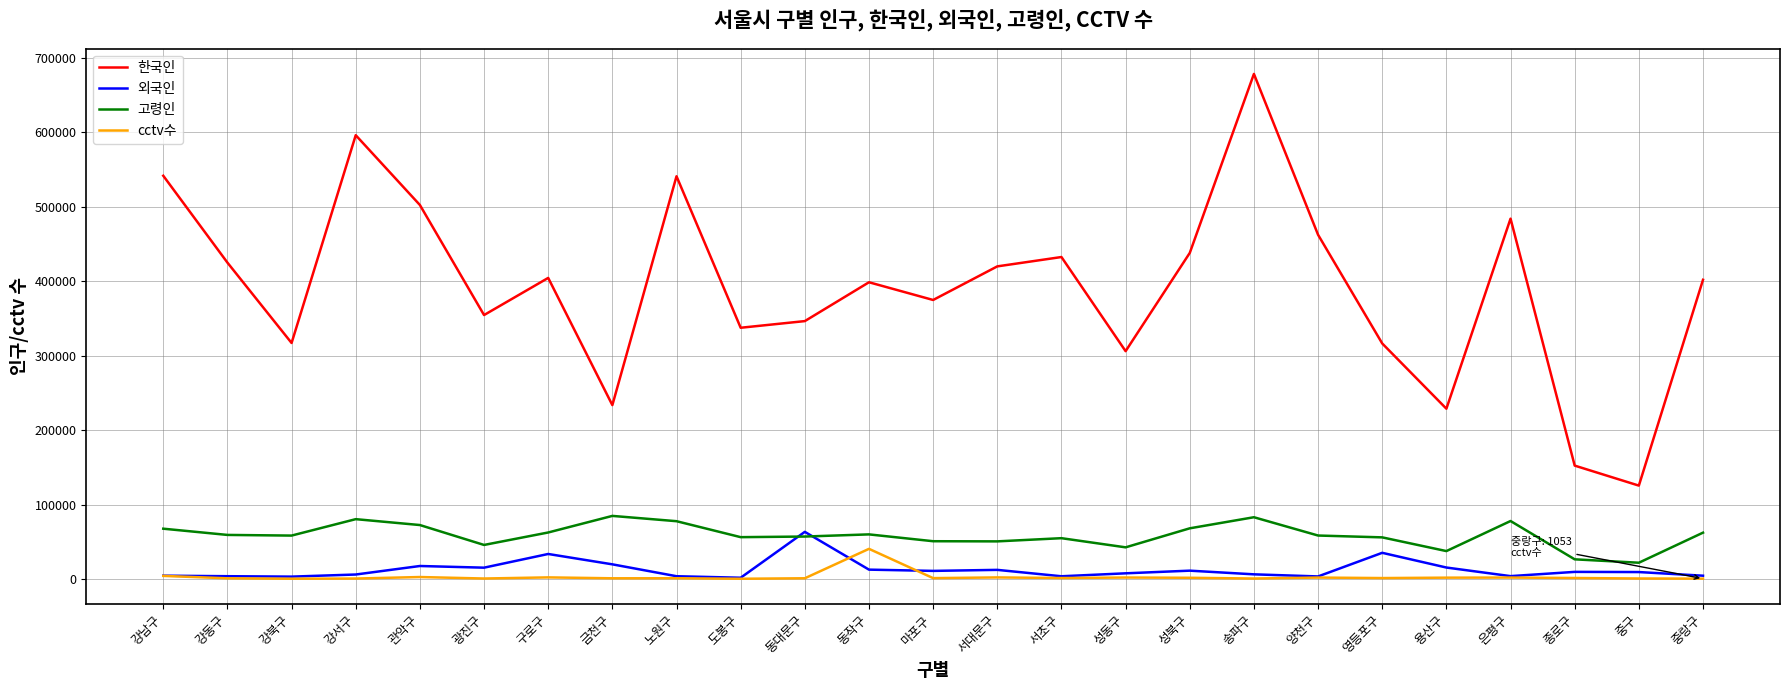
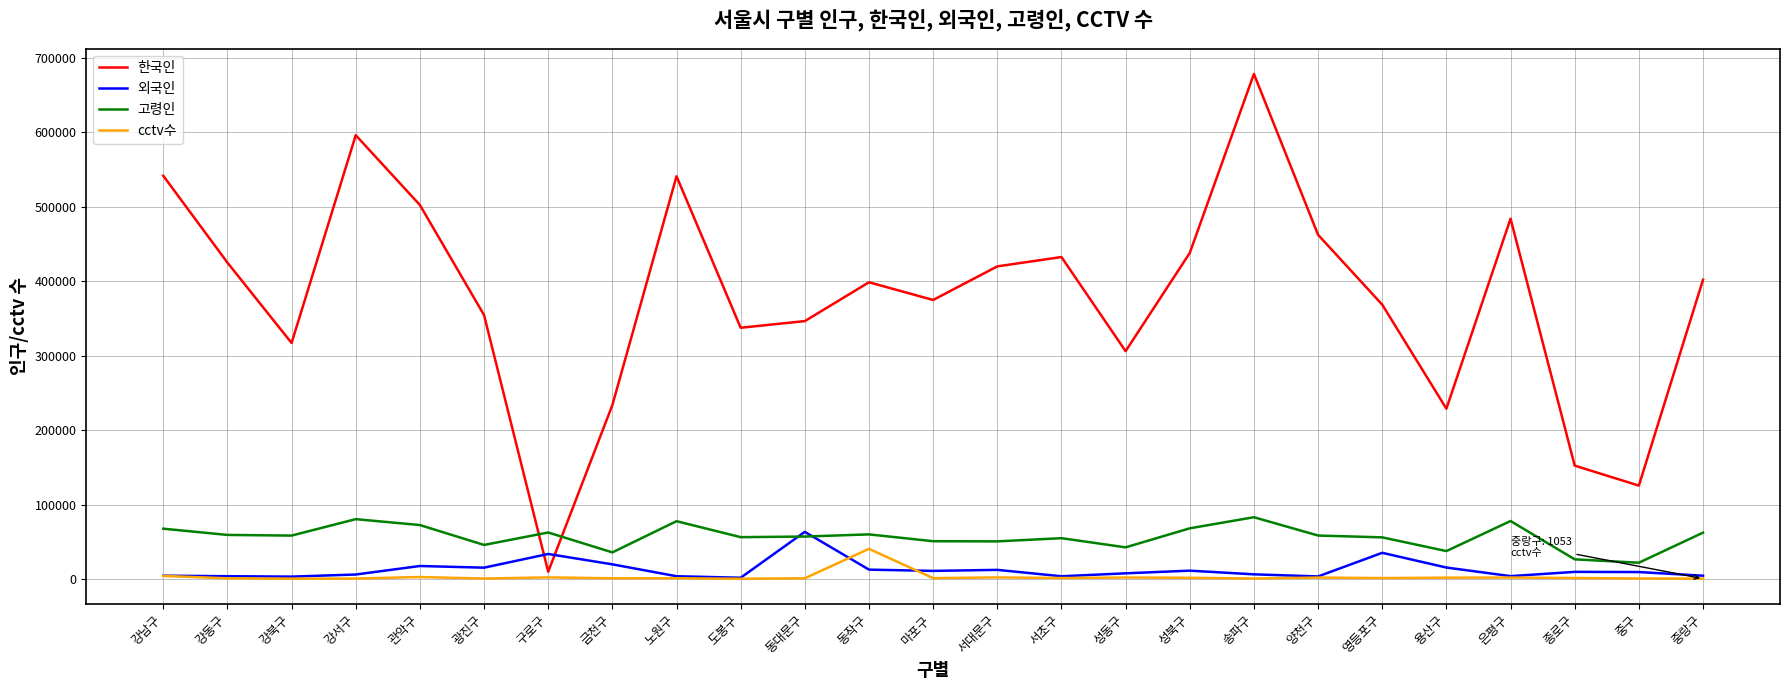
  {
    "한국인": {
      "강남구": 540000,
      "강동구": 430000,
      "강북구": 320000,
      "강서구": 600000,
      "관악구": 500000,
      "광진구": 350000,
-     "구로구": 400000,
+     "구로구": 10000,
      "금천구": 230000,
      "노원구": 540000,
      "도봉구": 340000,
      "동대문구": 350000,
      "동작구": 400000,
      "마포구": 380000,
      "서대문구": 420000,
      "서초구": 430000,
      "성동구": 310000,
      "성북구": 440000,
      "송파구": 680000,
      "양천구": 460000,
-     "영등포구": 320000,
+     "영등포구": 370000,
      "용산구": 230000,
      "은평구": 480000,
      "종로구": 150000,
      "중구": 130000,
      "중랑구": 400000
    },
    "외국인": {
      "강서구": 10000,
      "관악구": 20000,
      "광진구": 20000,
      "구로구": 30000,
      "금천구": 20000,
      "동대문구": 60000,
      "동작구": 10000,
      "마포구": 10000,
      "서대문구": 10000,
      "성동구": 10000,
      "성북구": 10000,
      "송파구": 10000,
      "영등포구": 40000,
      "용산구": 20000,
      "중랑구": 10000
    },
    "고령인": {
      "강남구": 70000,
      "강동구": 60000,
      "강북구": 60000,
      "강서구": 80000,
      "관악구": 70000,
      "광진구": 50000,
      "구로구": 60000,
-     "금천구": 90000,
+     "금천구": 40000,
      "노원구": 80000,
      "도봉구": 60000,
      "동대문구": 60000,
      "동작구": 60000,
      "마포구": 50000,
      "서대문구": 50000,
      "서초구": 60000,
      "성동구": 40000,
      "성북구": 70000,
      "송파구": 80000,
      "양천구": 60000,
      "영등포구": 60000,
      "용산구": 40000,
      "은평구": 80000,
      "중랑구": 60000
    },
    "cctv수": {
      "강서구": 0,
      "관악구": 0,
      "광진구": 0,
      "구로구": 0,
      "금천구": 0,
      "동대문구": 0,
      "동작구": 40000,
      "마포구": 0,
      "서대문구": 0,
      "성동구": 0,
      "성북구": 0,
      "송파구": 0,
      "영등포구": 0,
      "용산구": 0,
      "중랑구": 0
    }
  }
